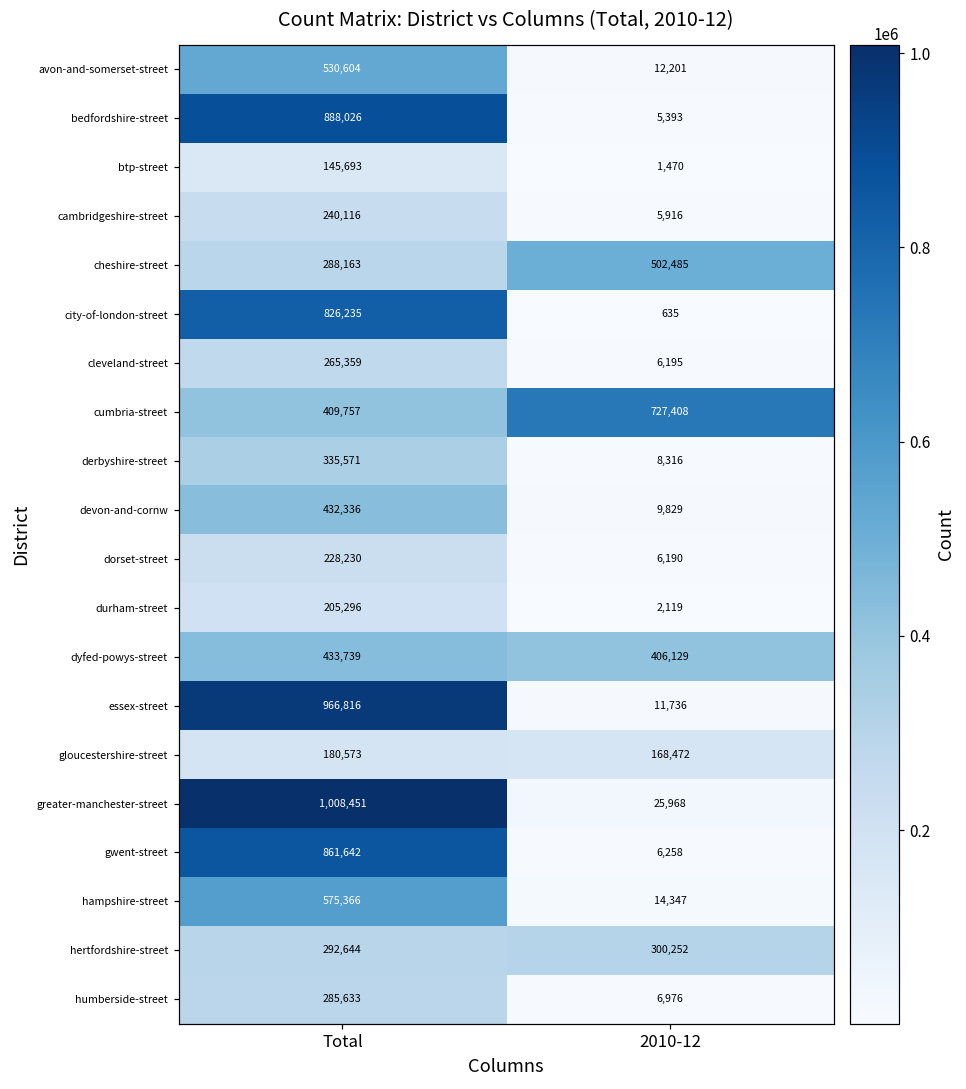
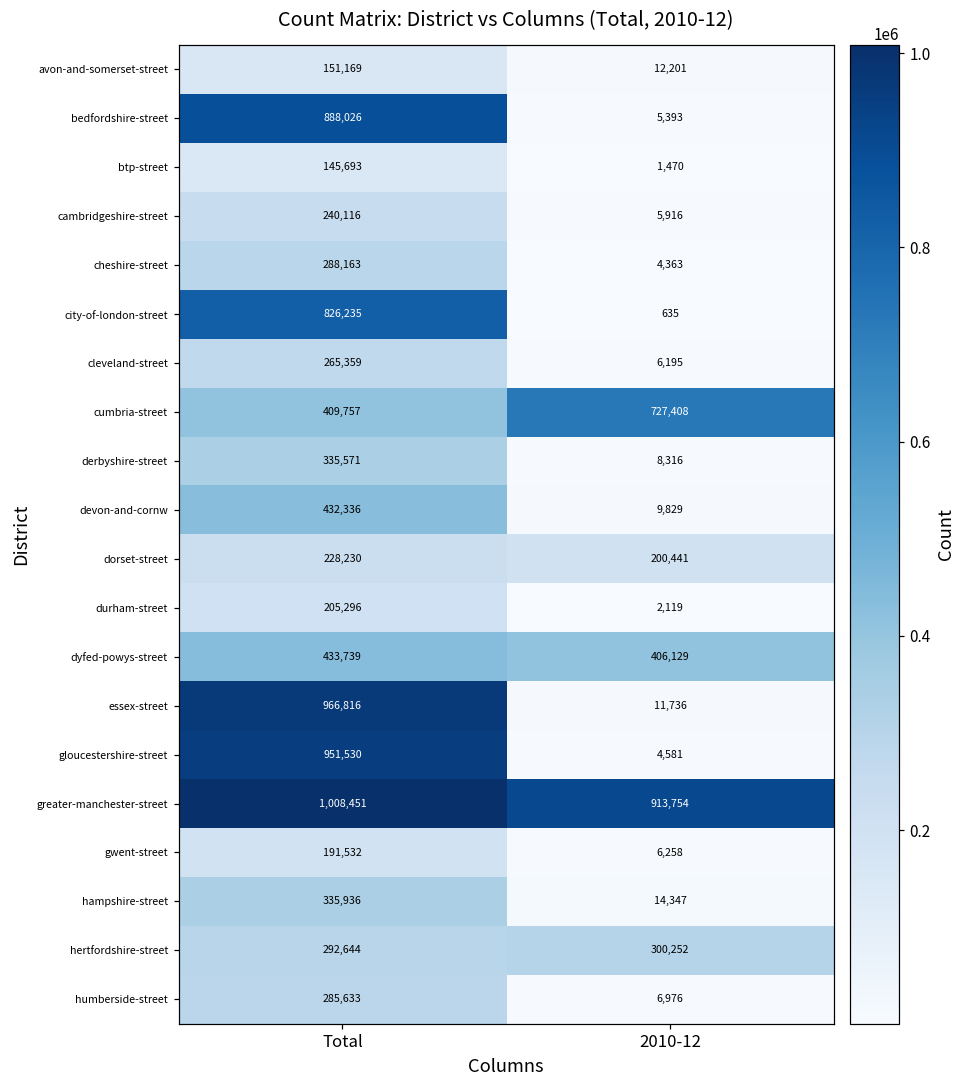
  {
    "avon-and-somerset-street": {
-     "Total": "530,604",
+     "Total": "151,169",
      "2010-12": "12,201"
    },
    "bedfordshire-street": {
      "Total": "888,026",
      "2010-12": "5,393"
    },
    "btp-street": {
      "Total": "145,693",
      "2010-12": "1,470"
    },
    "cambridgeshire-street": {
      "Total": "240,116",
      "2010-12": "5,916"
    },
    "cheshire-street": {
      "Total": "288,163",
-     "2010-12": "502,485"
+     "2010-12": "4,363"
    },
    "city-of-london-street": {
      "Total": "826,235",
      "2010-12": "635"
    },
    "cleveland-street": {
      "Total": "265,359",
      "2010-12": "6,195"
    },
    "cumbria-street": {
      "Total": "409,757",
      "2010-12": "727,408"
    },
    "derbyshire-street": {
      "Total": "335,571",
      "2010-12": "8,316"
    },
    "devon-and-cornw": {
      "Total": "432,336",
      "2010-12": "9,829"
    },
    "dorset-street": {
      "Total": "228,230",
-     "2010-12": "6,190"
+     "2010-12": "200,441"
    },
    "durham-street": {
      "Total": "205,296",
      "2010-12": "2,119"
    },
    "dyfed-powys-street": {
      "Total": "433,739",
      "2010-12": "406,129"
    },
    "essex-street": {
      "Total": "966,816",
      "2010-12": "11,736"
    },
    "gloucestershire-street": {
-     "Total": "180,573",
-     "2010-12": "168,472"
+     "Total": "951,530",
+     "2010-12": "4,581"
    },
    "greater-manchester-street": {
      "Total": "1,008,451",
-     "2010-12": "25,968"
+     "2010-12": "913,754"
    },
    "gwent-street": {
-     "Total": "861,642",
+     "Total": "191,532",
      "2010-12": "6,258"
    },
    "hampshire-street": {
-     "Total": "575,366",
+     "Total": "335,936",
      "2010-12": "14,347"
    },
    "hertfordshire-street": {
      "Total": "292,644",
      "2010-12": "300,252"
    },
    "humberside-street": {
      "Total": "285,633",
      "2010-12": "6,976"
    }
  }
